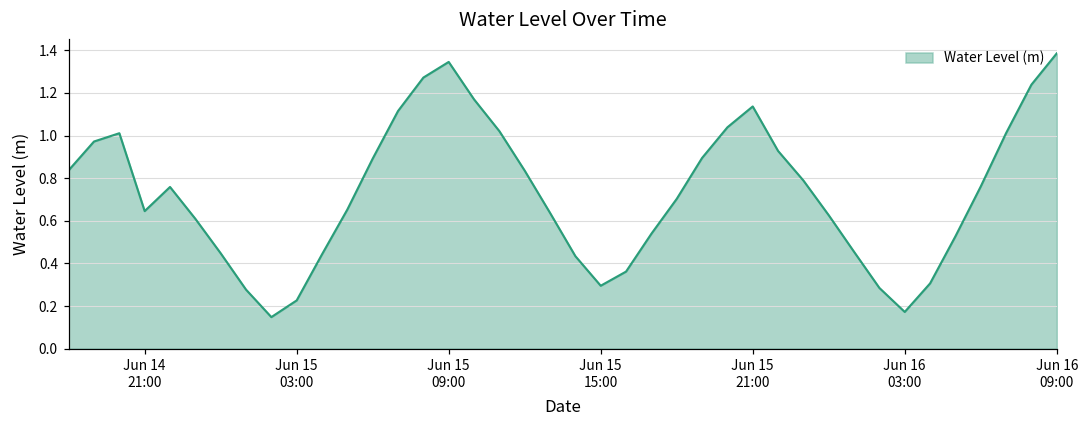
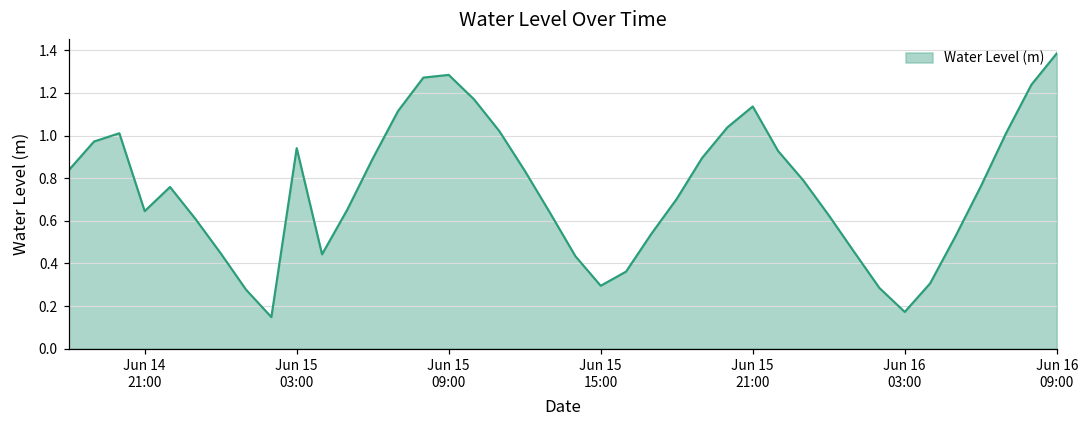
  {
    "Jun 14 21:00": 0.65,
-   "Jun 15 03:00": 0.23,
-   "Jun 15 09:00": 1.35,
+   "Jun 15 03:00": 0.94,
+   "Jun 15 09:00": 1.28,
    "Jun 15 15:00": 0.30,
    "Jun 15 21:00": 1.14,
    "Jun 16 03:00": 0.17,
    "Jun 16 09:00": 1.39
  }
